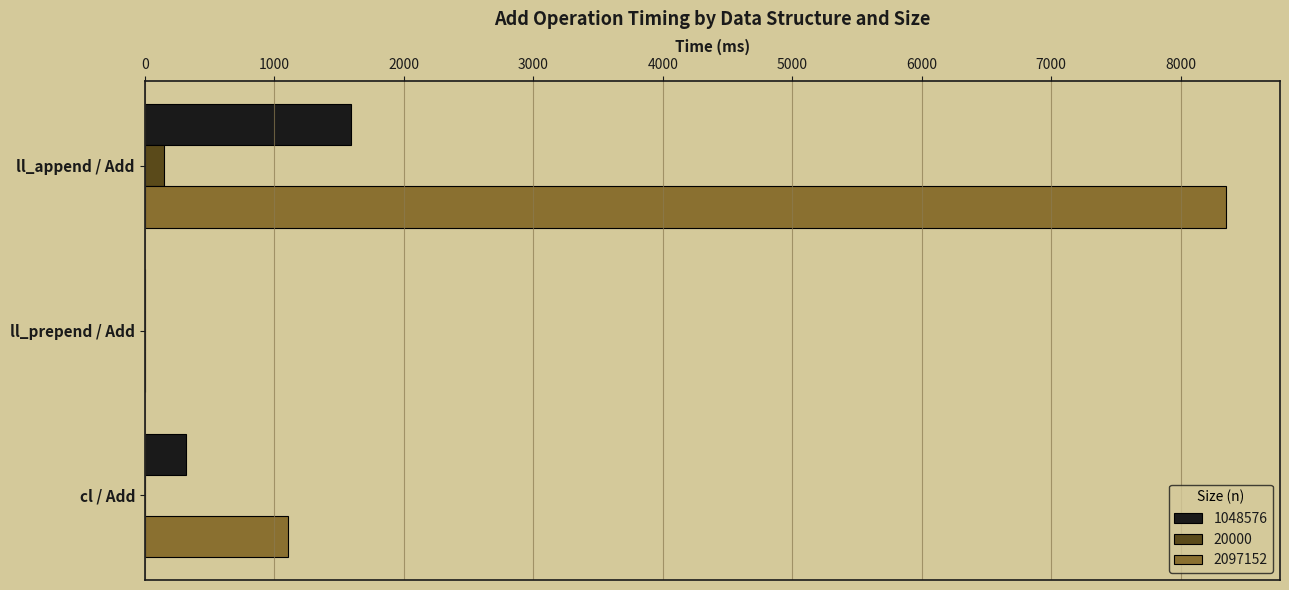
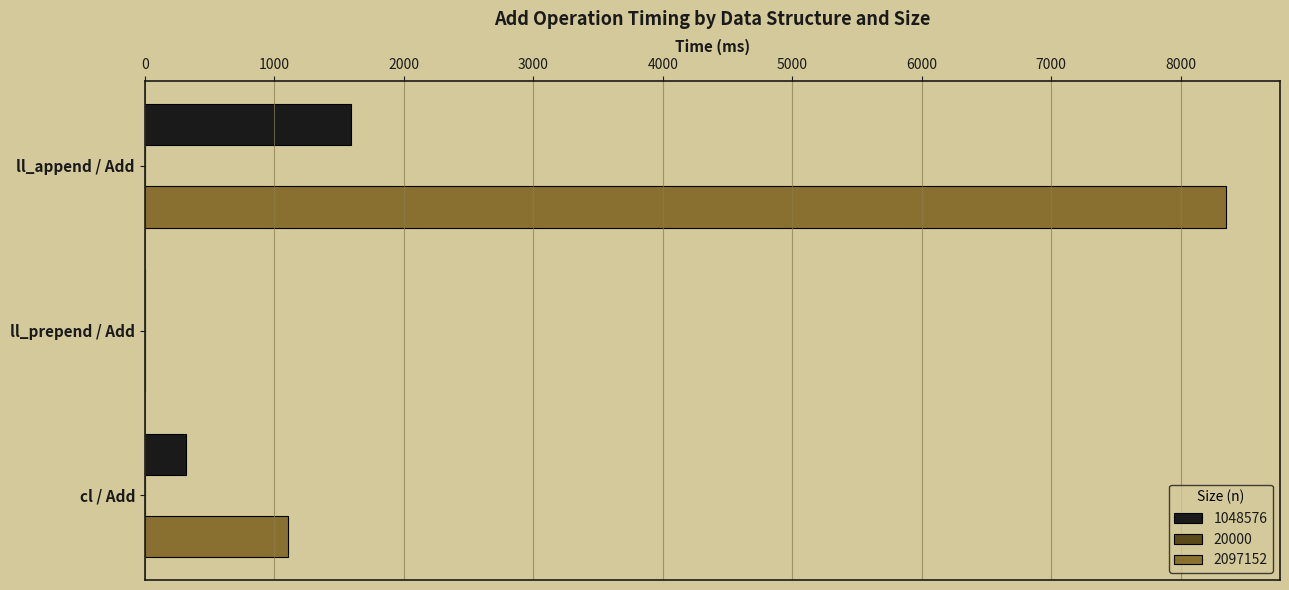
  {
    "1048576": {
      "ll_append / Add": 1600,
      "cl / Add": 320
    },
    "20000": {
-     "ll_append / Add": 150
+     "ll_append / Add": 0
    },
    "2097152": {
      "ll_append / Add": 8350,
      "cl / Add": 1110
    }
  }
